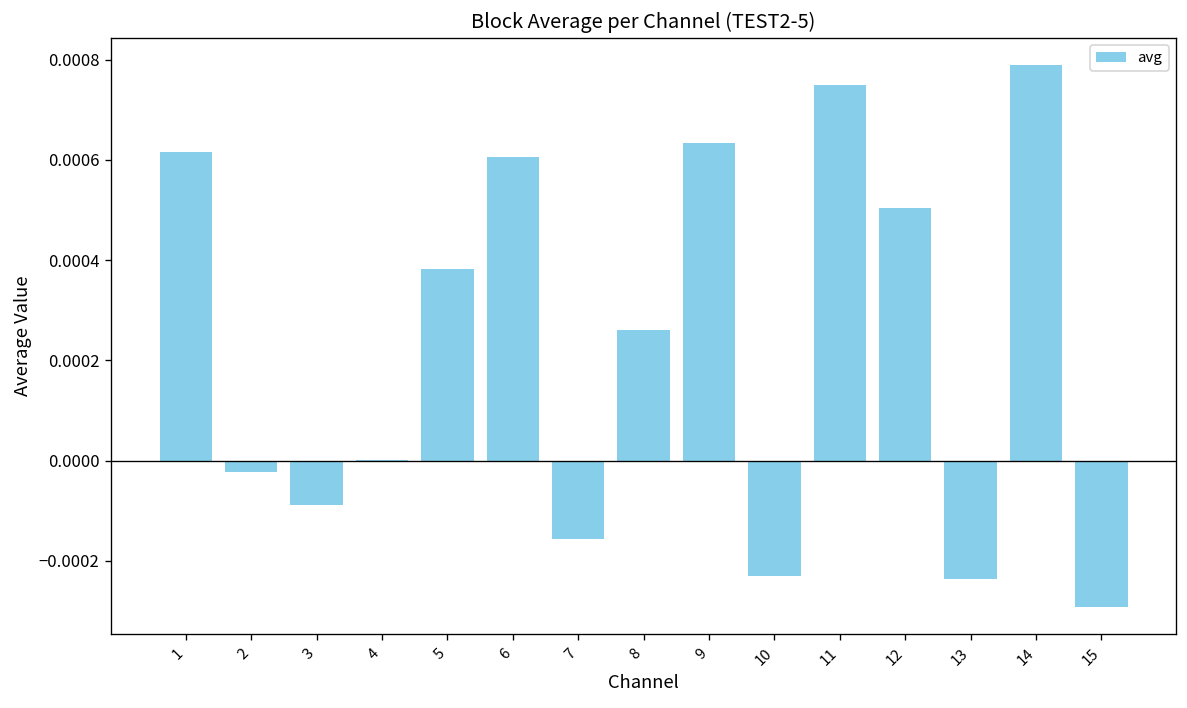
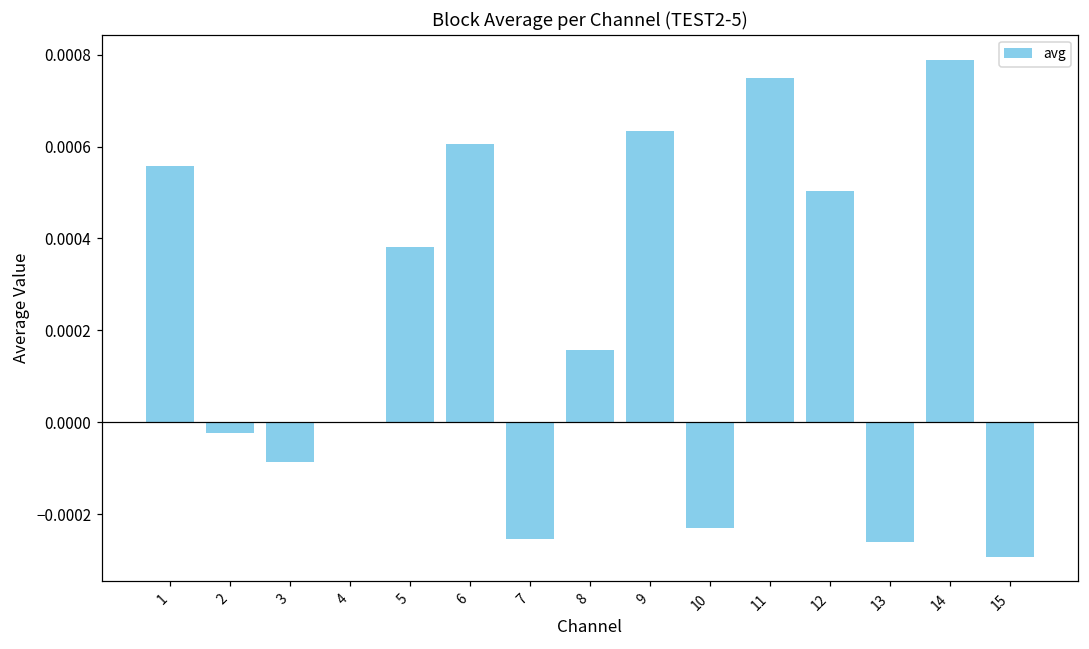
  {
-   "1": 0.00062,
+   "1": 0.00056,
    "2": -0.00002,
    "3": -0.00009,
    "5": 0.00038,
    "6": 0.00061,
-   "7": -0.00016,
-   "8": 0.00026,
+   "7": -0.00025,
+   "8": 0.00016,
    "9": 0.00063,
    "10": -0.00023,
    "11": 0.00075,
    "12": 0.00050,
-   "13": -0.00024,
+   "13": -0.00026,
    "14": 0.00079,
    "15": -0.00029
  }
